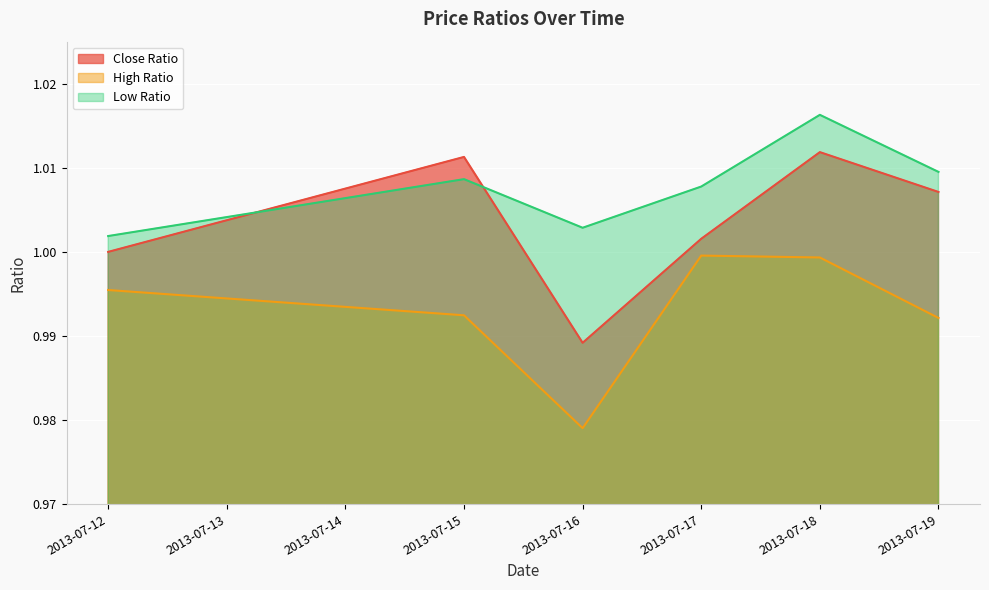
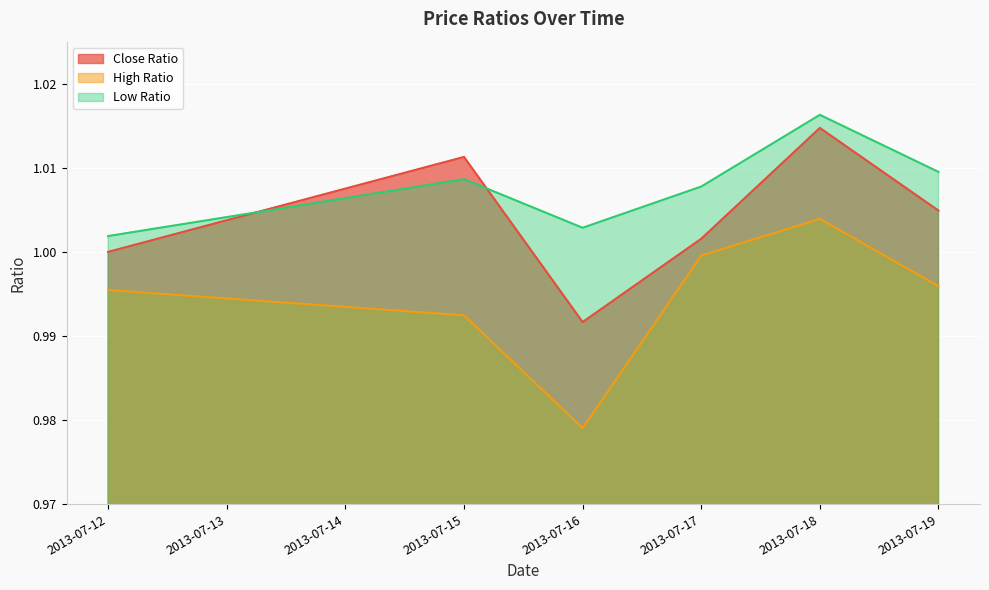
  {
    "Close Ratio": {
      "2013-07-12": 1.000,
      "2013-07-15": 1.011,
-     "2013-07-16": 0.989,
+     "2013-07-16": 0.992,
      "2013-07-17": 1.002,
-     "2013-07-18": 1.012,
-     "2013-07-19": 1.007
+     "2013-07-18": 1.015,
+     "2013-07-19": 1.005
    },
    "High Ratio": {
      "2013-07-12": 0.995,
      "2013-07-15": 0.992,
      "2013-07-16": 0.979,
      "2013-07-17": 1.000,
-     "2013-07-18": 0.999,
-     "2013-07-19": 0.992
+     "2013-07-18": 1.004,
+     "2013-07-19": 0.996
    },
    "Low Ratio": {
      "2013-07-12": 1.002,
      "2013-07-15": 1.009,
      "2013-07-16": 1.003,
      "2013-07-17": 1.008,
      "2013-07-18": 1.016,
      "2013-07-19": 1.010
    }
  }
